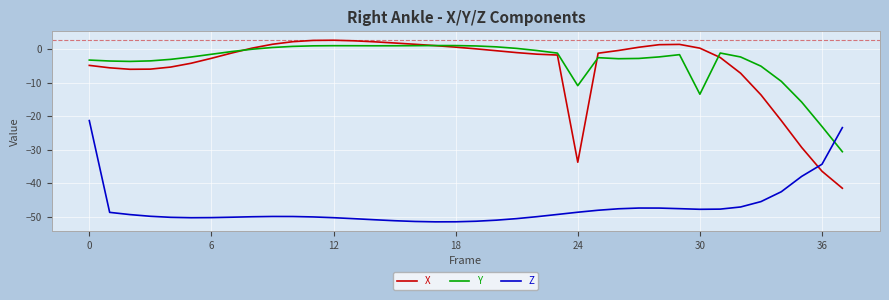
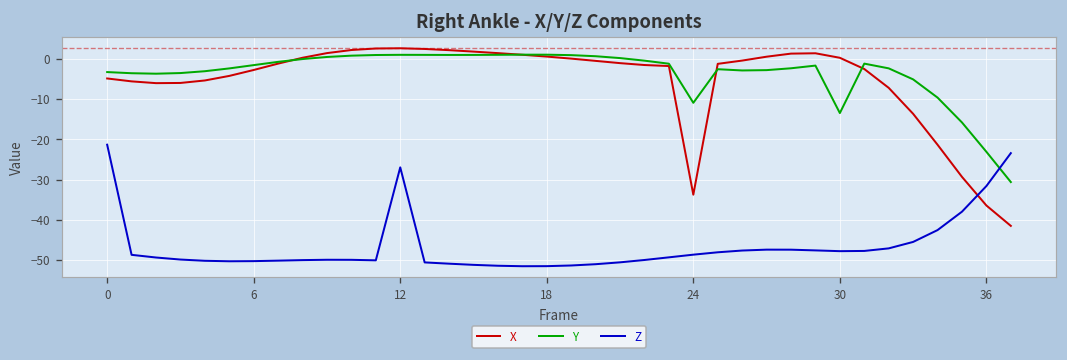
  {
    "X": {
      "0": -5,
      "6": -3,
      "12": 3,
      "24": -34,
      "30": 0,
      "36": -36
    },
    "Y": {
      "0": -3,
      "6": -2,
      "12": 1,
      "24": -11,
      "30": -13,
      "36": -23
    },
    "Z": {
      "0": -21,
      "6": -50,
-     "12": -50,
+     "12": -27,
      "18": -51,
      "24": -49,
      "30": -48,
-     "36": -34
+     "36": -32
    }
  }
